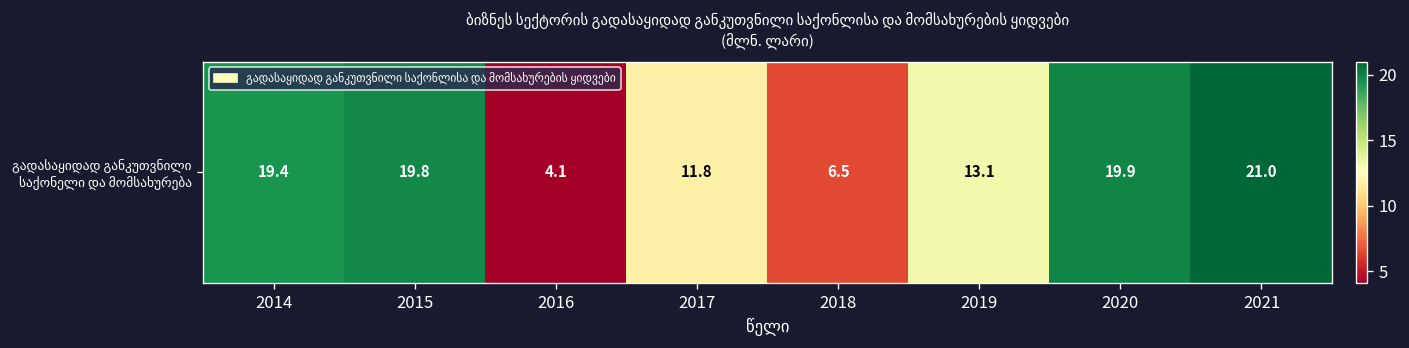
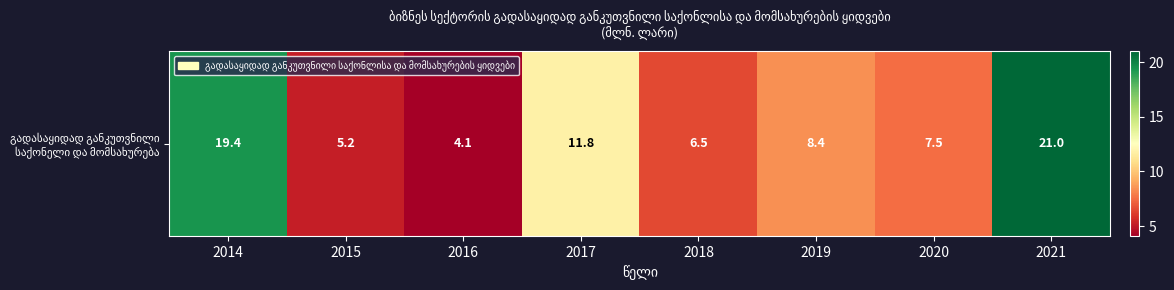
  {
    "გადასაყიდად განკუთვნილი საქონელი და მომსახურება": {
      "2014": 19.4,
-     "2015": 19.8,
+     "2015": 5.2,
      "2016": 4.1,
      "2017": 11.8,
      "2018": 6.5,
-     "2019": 13.1,
-     "2020": 19.9,
+     "2019": 8.4,
+     "2020": 7.5,
      "2021": 21.0
    }
  }
